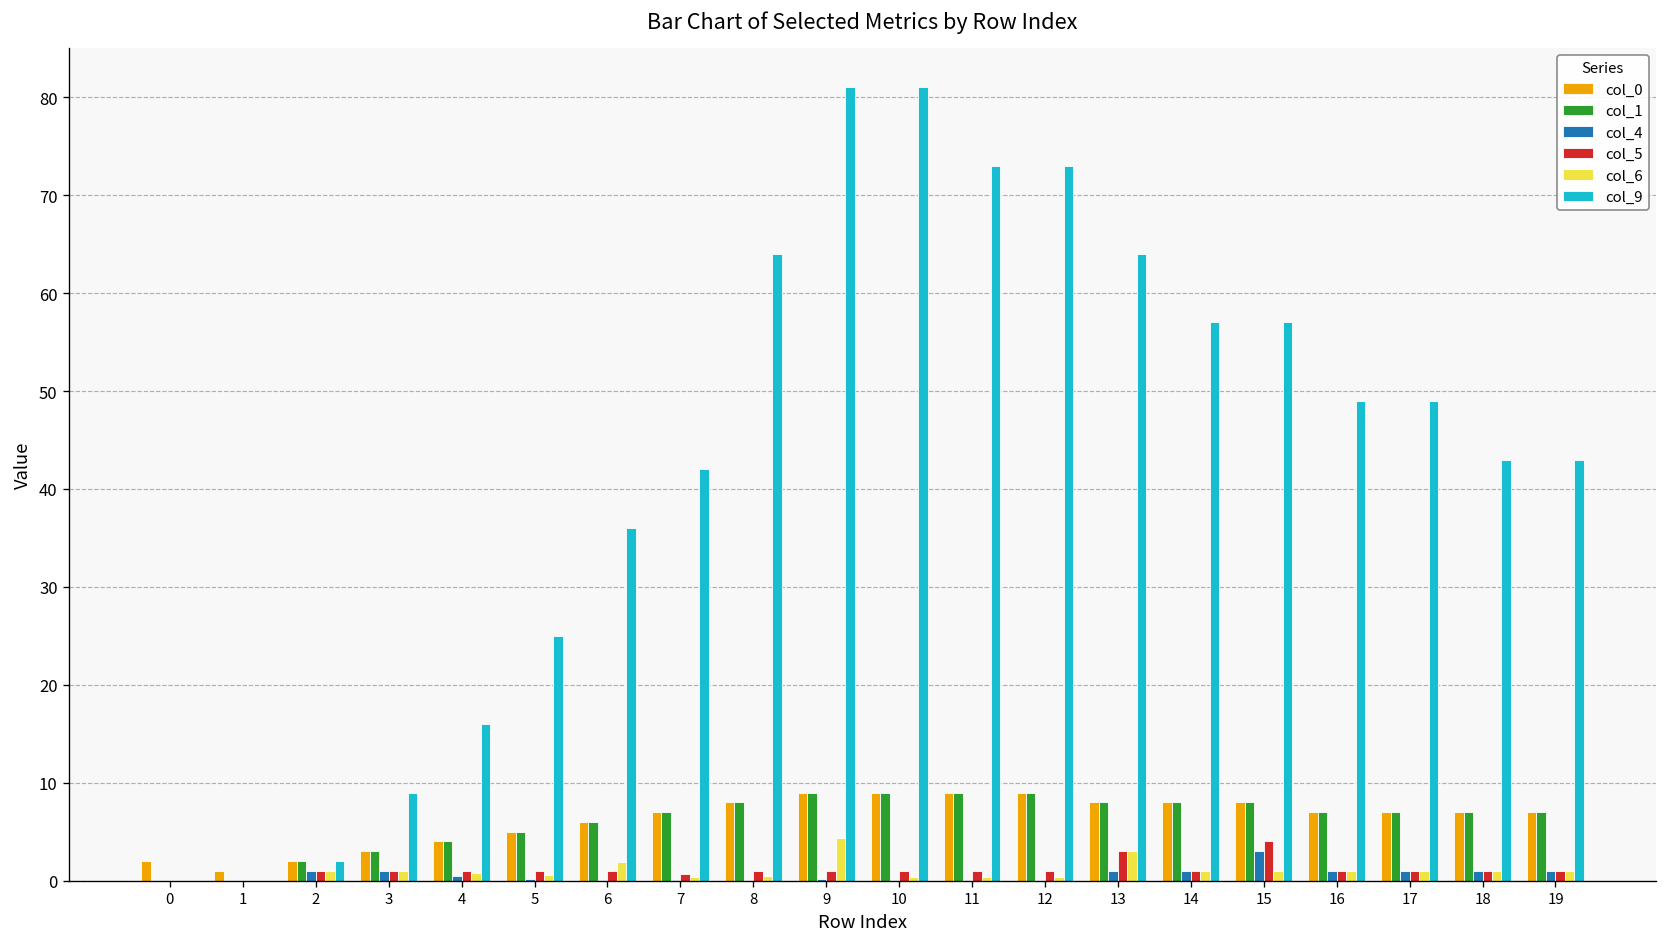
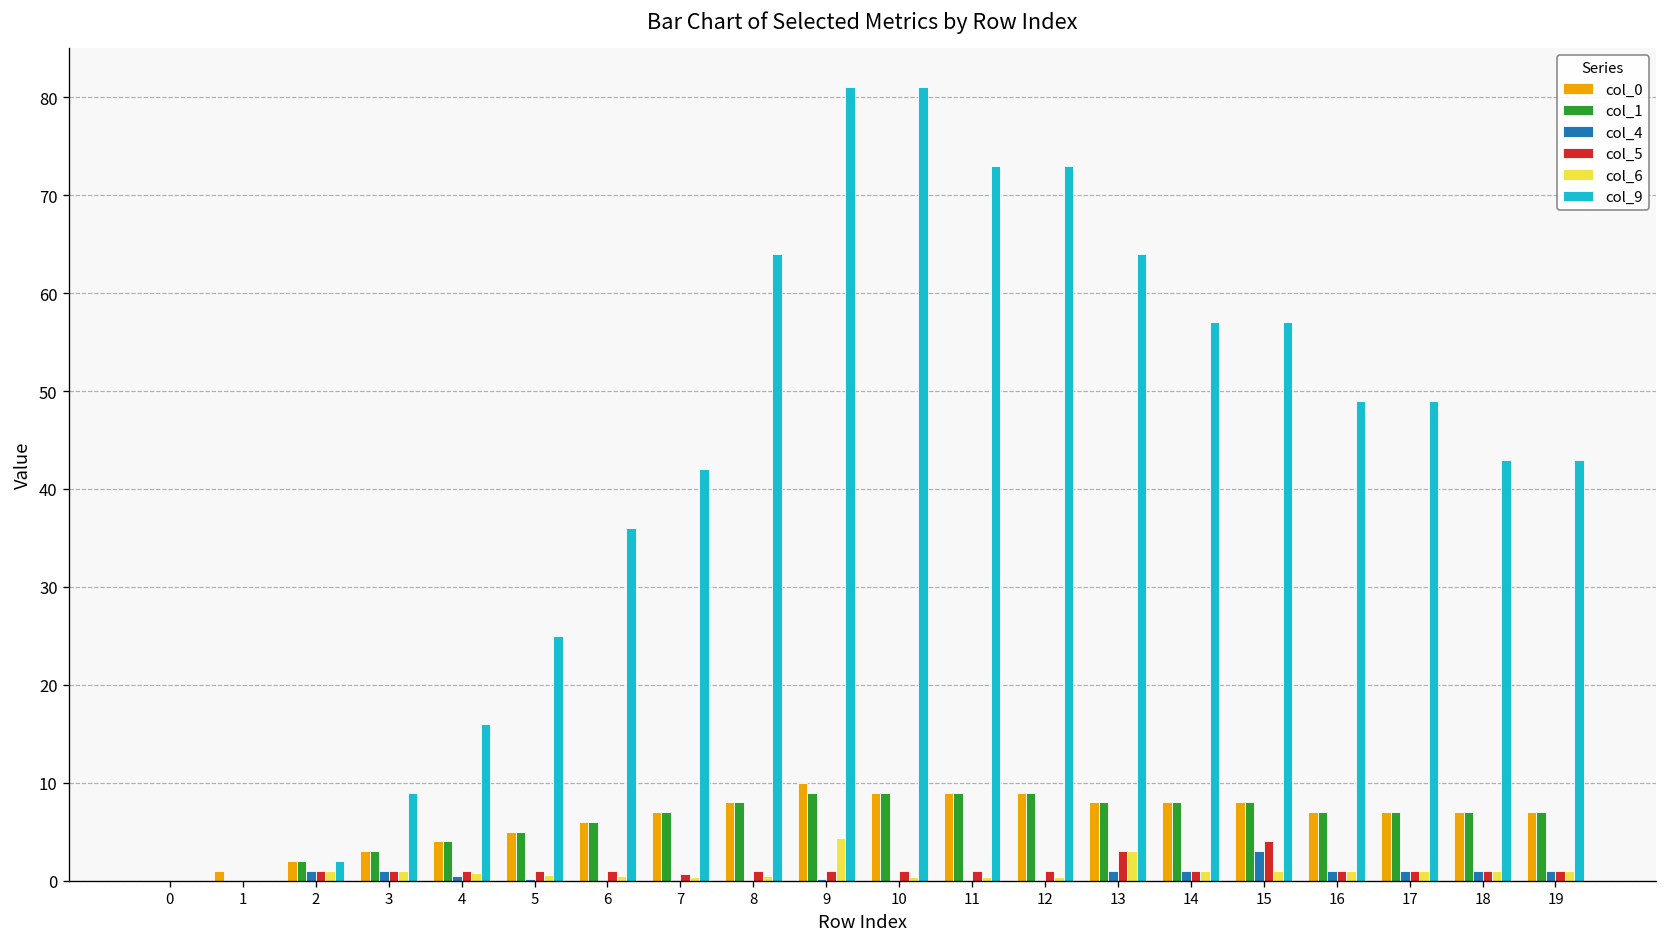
  {
    "col_0": {
-     "0": 2,
+     "0": 0,
      "1": 1,
      "2": 2,
      "3": 3,
      "4": 4,
      "5": 5,
      "6": 6,
      "7": 7,
      "8": 8,
-     "9": 9,
+     "9": 10,
      "10": 9,
      "11": 9,
      "12": 9,
      "13": 8,
      "14": 8,
      "15": 8,
      "16": 7,
      "17": 7,
      "18": 7,
      "19": 7
    },
    "col_1": {
      "0": 0,
      "1": 0,
      "2": 2,
      "3": 3,
      "4": 4,
      "5": 5,
      "6": 6,
      "7": 7,
      "8": 8,
      "9": 9,
      "10": 9,
      "11": 9,
      "12": 9,
      "13": 8,
      "14": 8,
      "15": 8,
      "16": 7,
      "17": 7,
      "18": 7,
      "19": 7
    },
    "col_4": {
      "0": 0,
      "1": 0,
      "2": 1,
      "3": 1,
      "4": 1,
      "8": 0,
      "13": 1,
      "14": 1,
      "15": 3,
      "16": 1,
      "17": 1,
      "18": 1,
      "19": 1
    },
    "col_5": {
      "0": 0,
      "1": 0,
      "2": 1,
      "3": 1,
      "4": 1,
      "5": 1,
      "6": 1,
      "7": 1,
      "8": 1,
      "9": 1,
      "10": 1,
      "11": 1,
      "12": 1,
      "13": 3,
      "14": 1,
      "15": 4,
      "16": 1,
      "17": 1,
      "18": 1,
      "19": 1
    },
    "col_6": {
      "0": 0,
      "1": 0,
      "2": 1,
      "3": 1,
      "4": 1,
      "5": 1,
-     "6": 2,
+     "6": 0,
      "7": 0,
      "8": 0,
      "9": 4,
      "10": 0,
      "11": 0,
      "12": 0,
      "13": 3,
      "14": 1,
      "15": 1,
      "16": 1,
      "17": 1,
      "18": 1,
      "19": 1
    },
    "col_9": {
      "0": 0,
      "1": 0,
      "2": 2,
      "3": 9,
      "4": 16,
      "5": 25,
      "6": 36,
      "7": 42,
      "8": 64,
      "9": 81,
      "10": 81,
      "11": 73,
      "12": 73,
      "13": 64,
      "14": 57,
      "15": 57,
      "16": 49,
      "17": 49,
      "18": 43,
      "19": 43
    }
  }
